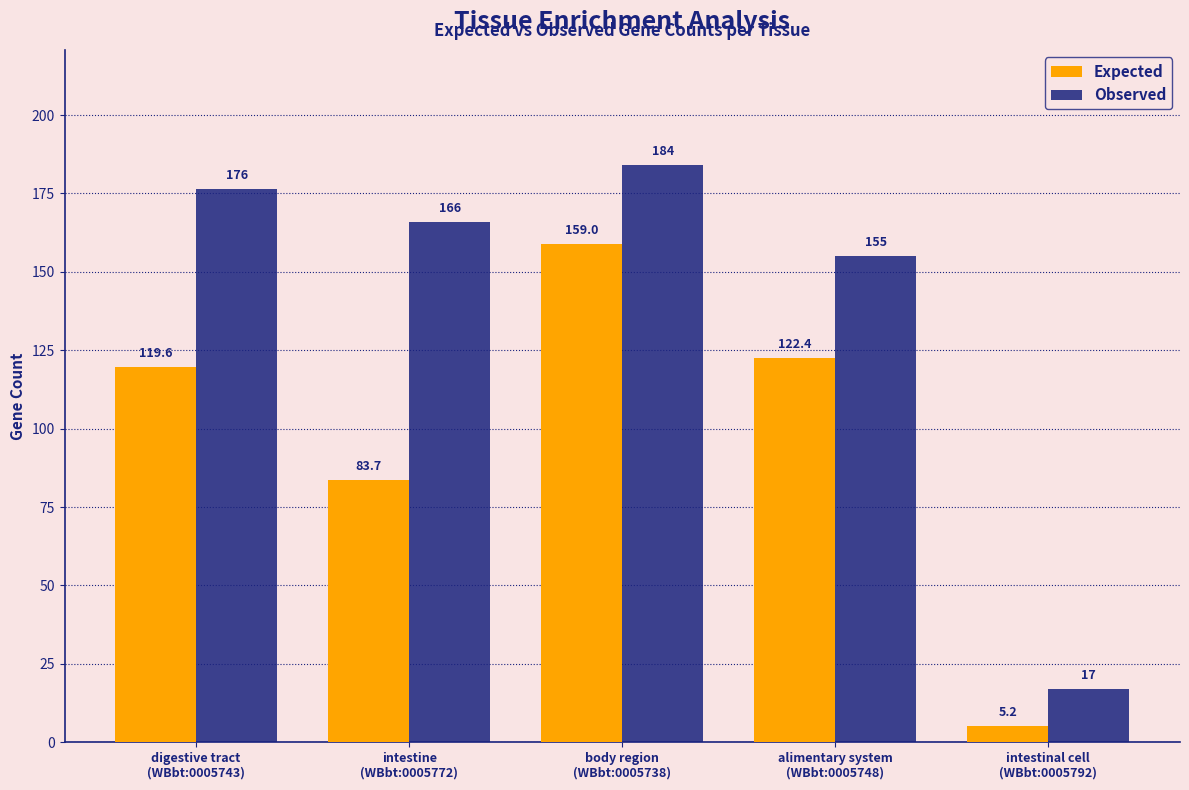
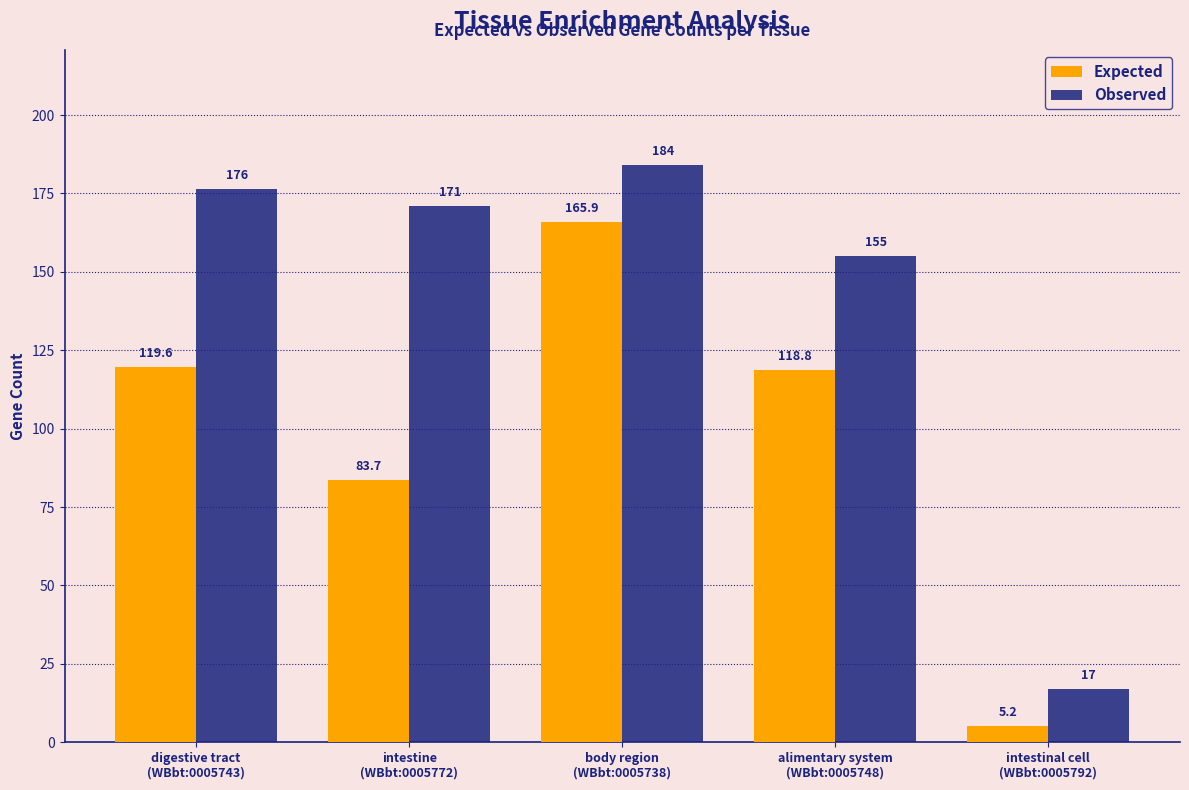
  {
    "Expected": {
      "digestive tract (WBbt:0005743)": 119.6,
      "intestine (WBbt:0005772)": 83.7,
-     "body region (WBbt:0005738)": 159.0,
-     "alimentary system (WBbt:0005748)": 122.4,
+     "body region (WBbt:0005738)": 165.9,
+     "alimentary system (WBbt:0005748)": 118.8,
      "intestinal cell (WBbt:0005792)": 5.2
    },
    "Observed": {
      "digestive tract (WBbt:0005743)": 176,
-     "intestine (WBbt:0005772)": 166,
+     "intestine (WBbt:0005772)": 171,
      "body region (WBbt:0005738)": 184,
      "alimentary system (WBbt:0005748)": 155,
      "intestinal cell (WBbt:0005792)": 17
    }
  }
